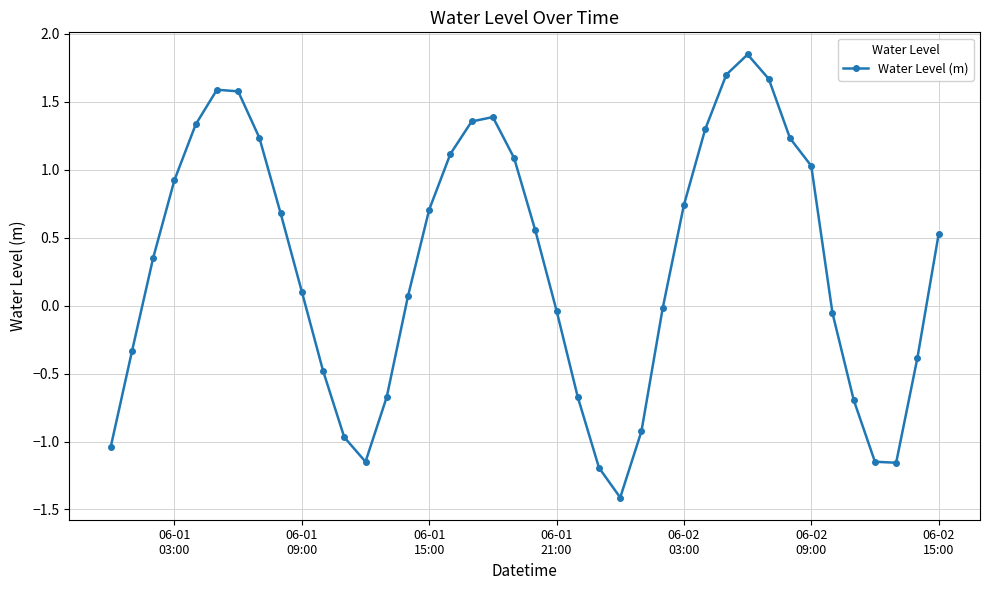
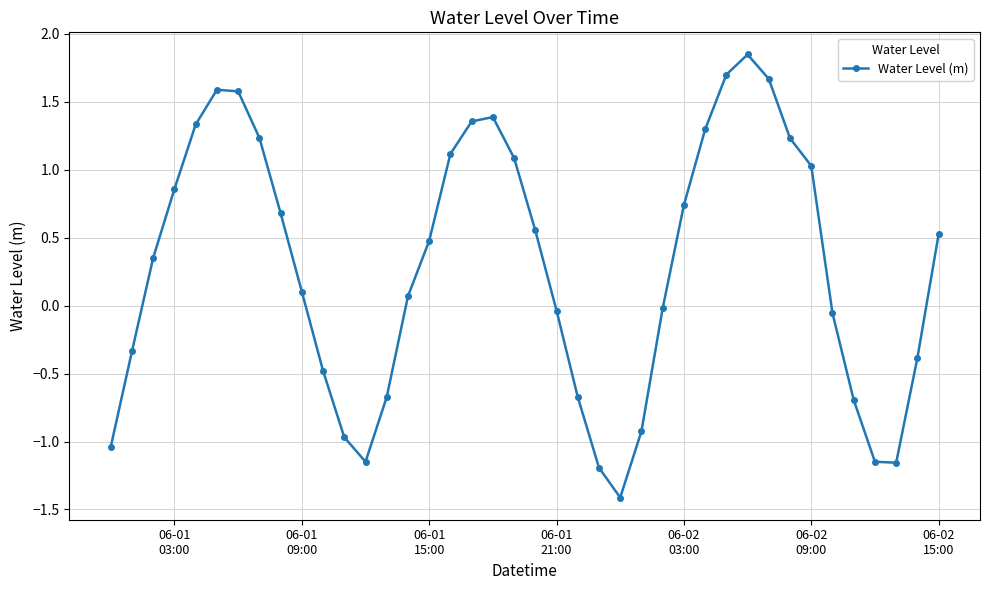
  {
-   "06-01 03:00": 0.92,
+   "06-01 03:00": 0.86,
    "06-01 09:00": 0.10,
-   "06-01 15:00": 0.71,
+   "06-01 15:00": 0.48,
    "06-01 21:00": -0.04,
    "06-02 03:00": 0.74,
    "06-02 09:00": 1.03,
    "06-02 15:00": 0.52
  }
